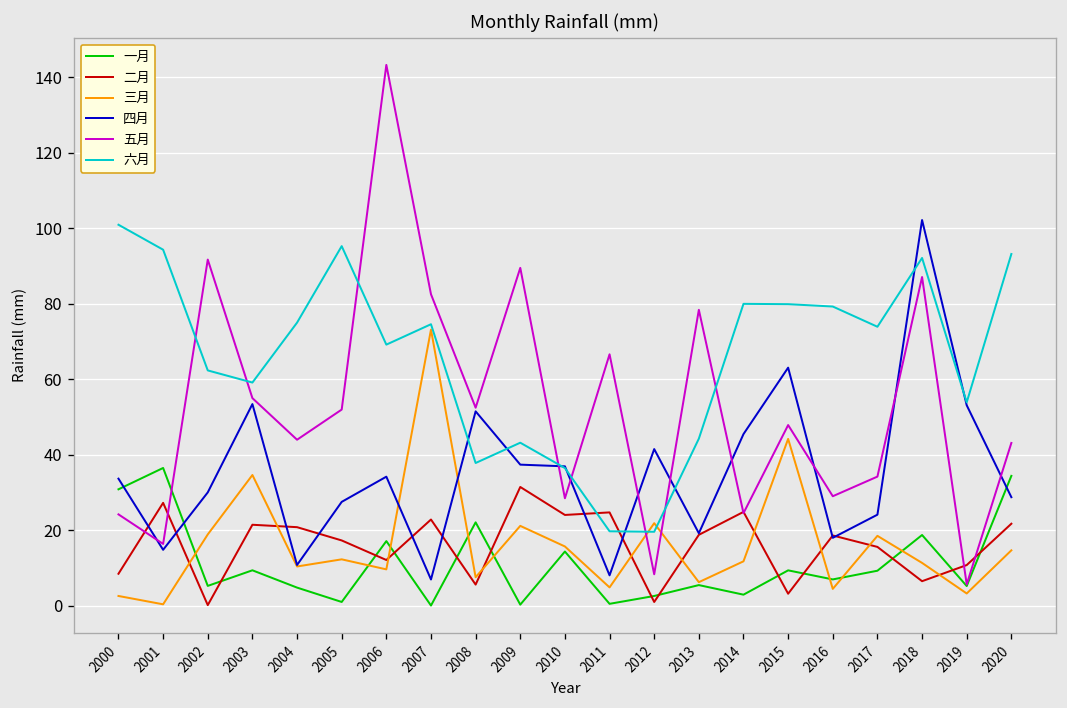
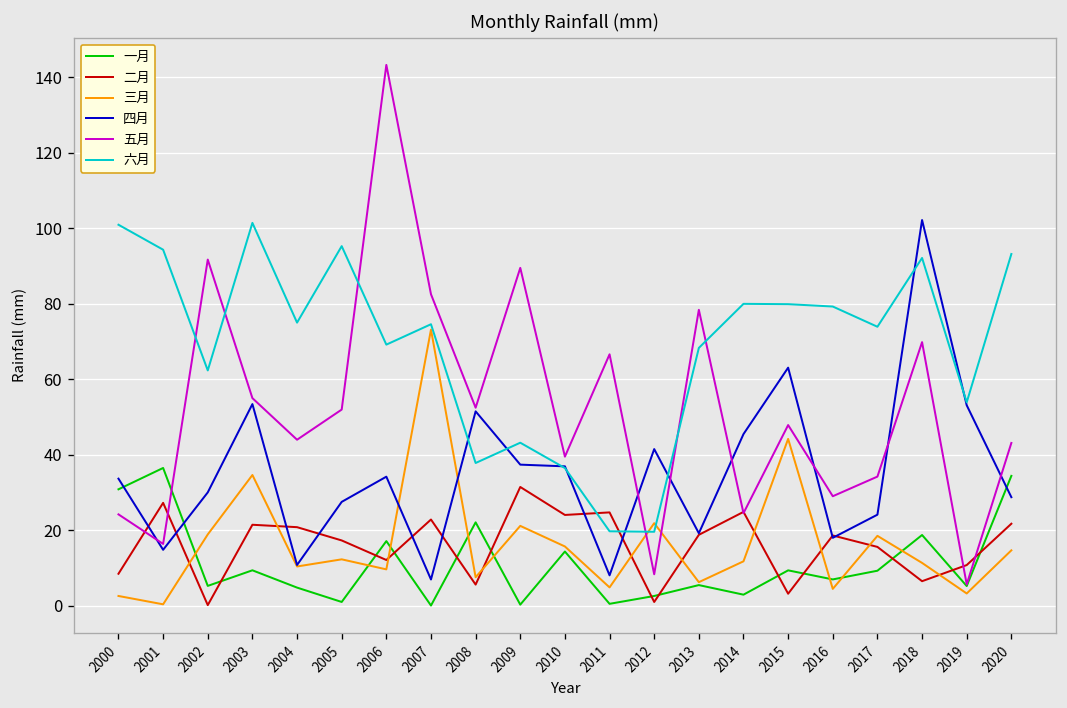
  {
    "一月": {
      "2000": 31,
      "2001": 36,
      "2002": 5,
      "2003": 9,
      "2004": 5,
      "2005": 1,
      "2006": 17,
      "2007": 0,
      "2008": 22,
      "2009": 0,
      "2010": 14,
      "2011": 0,
      "2012": 3,
      "2014": 3,
      "2015": 9,
      "2016": 7,
      "2017": 9,
      "2018": 19,
      "2020": 34
    },
    "二月": {
      "2000": 8,
      "2001": 27,
      "2002": 0,
      "2003": 21,
      "2004": 21,
      "2005": 17,
      "2006": 12,
      "2007": 23,
      "2008": 6,
      "2009": 31,
      "2010": 24,
      "2011": 25,
      "2012": 1,
      "2015": 3,
      "2017": 16,
      "2018": 6,
      "2019": 11,
      "2020": 22
    },
    "三月": {
      "2000": 3,
      "2001": 0,
      "2002": 19,
      "2003": 35,
      "2005": 12,
      "2006": 10,
      "2007": 73,
      "2008": 8,
      "2009": 21,
      "2010": 16,
      "2011": 5,
      "2012": 22,
      "2014": 12,
      "2015": 44,
      "2016": 4,
      "2017": 18,
      "2018": 11,
      "2019": 3,
      "2020": 15
    },
    "四月": {
      "2000": 34,
      "2001": 15,
      "2002": 30,
      "2003": 53,
      "2005": 27,
      "2006": 34,
      "2007": 7,
      "2008": 51,
      "2009": 37,
      "2011": 8,
      "2012": 41,
      "2014": 45,
      "2015": 63,
      "2017": 24,
      "2018": 102,
      "2020": 29
    },
    "五月": {
      "2000": 24,
      "2001": 16,
      "2002": 92,
      "2003": 55,
      "2004": 44,
      "2005": 52,
      "2006": 143,
      "2007": 83,
      "2008": 52,
      "2009": 90,
-     "2010": 28,
+     "2010": 39,
      "2011": 67,
      "2012": 8,
      "2013": 78,
      "2015": 48,
      "2016": 29,
      "2017": 34,
-     "2018": 87,
+     "2018": 70,
      "2020": 43
    },
    "六月": {
      "2000": 101,
      "2001": 94,
      "2002": 62,
-     "2003": 59,
+     "2003": 101,
      "2004": 75,
      "2005": 95,
      "2006": 69,
      "2007": 75,
      "2008": 38,
      "2009": 43,
      "2011": 20,
      "2012": 20,
-     "2013": 44,
+     "2013": 68,
      "2014": 80,
      "2015": 80,
      "2016": 79,
      "2017": 74,
      "2018": 92,
      "2020": 93
    }
  }
